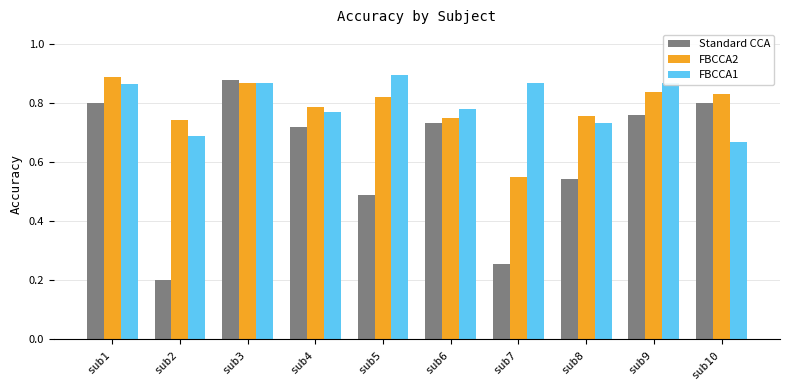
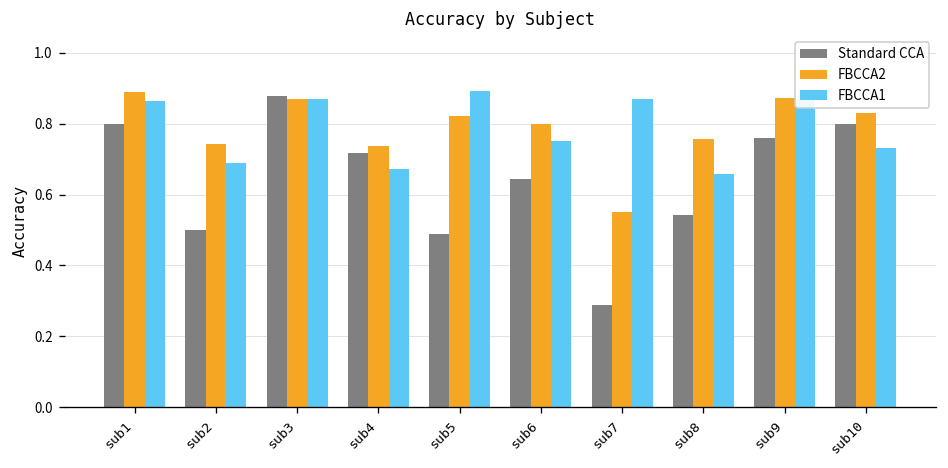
  {
    "Standard CCA": {
      "sub1": 0.80,
-     "sub2": 0.2,
+     "sub2": 0.5,
      "sub3": 0.88,
      "sub4": 0.72,
      "sub5": 0.49,
-     "sub6": 0.73,
-     "sub7": 0.26,
+     "sub6": 0.64,
+     "sub7": 0.29,
      "sub8": 0.54,
      "sub9": 0.76,
      "sub10": 0.80
    },
    "FBCCA2": {
      "sub1": 0.89,
      "sub2": 0.74,
      "sub3": 0.87,
-     "sub4": 0.79,
+     "sub4": 0.74,
      "sub5": 0.82,
-     "sub6": 0.75,
+     "sub6": 0.80,
      "sub7": 0.55,
      "sub8": 0.76,
-     "sub9": 0.84,
+     "sub9": 0.87,
      "sub10": 0.83
    },
    "FBCCA1": {
      "sub1": 0.86,
      "sub2": 0.69,
      "sub3": 0.87,
-     "sub4": 0.77,
+     "sub4": 0.67,
      "sub5": 0.89,
-     "sub6": 0.78,
+     "sub6": 0.75,
      "sub7": 0.87,
-     "sub8": 0.73,
-     "sub10": 0.67
+     "sub8": 0.66,
+     "sub10": 0.73
    }
  }
